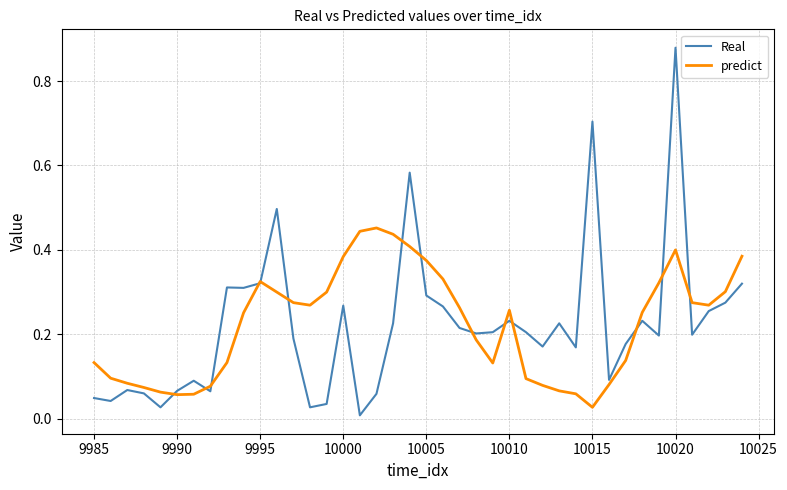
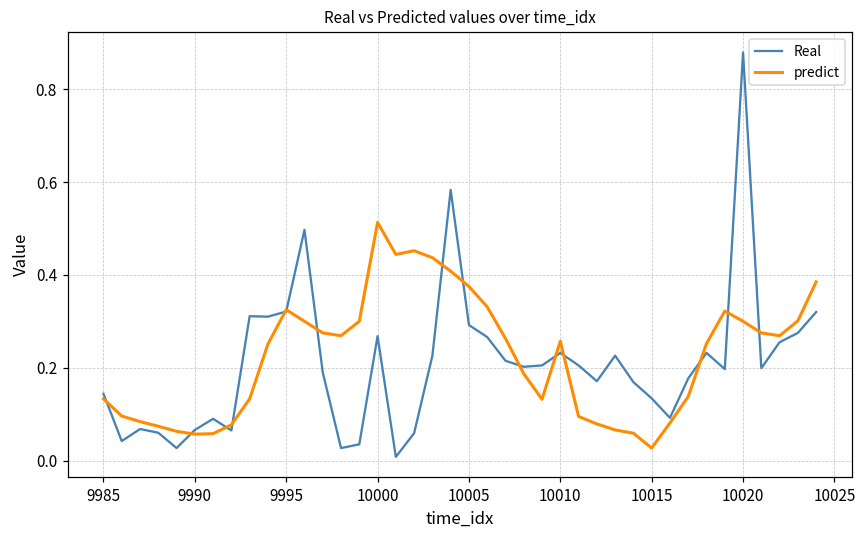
  {
    "Real": {
-     "9985": 0.05,
+     "9985": 0.14,
      "9990": 0.07,
      "10000": 0.27,
      "10005": 0.29,
      "10010": 0.23,
-     "10015": 0.70,
+     "10015": 0.13,
      "10020": 0.88
    },
    "predict": {
      "9985": 0.13,
      "9990": 0.06,
-     "10000": 0.38,
+     "10000": 0.51,
      "10005": 0.38,
      "10010": 0.26,
      "10015": 0.03,
-     "10020": 0.4
+     "10020": 0.3
    }
  }
